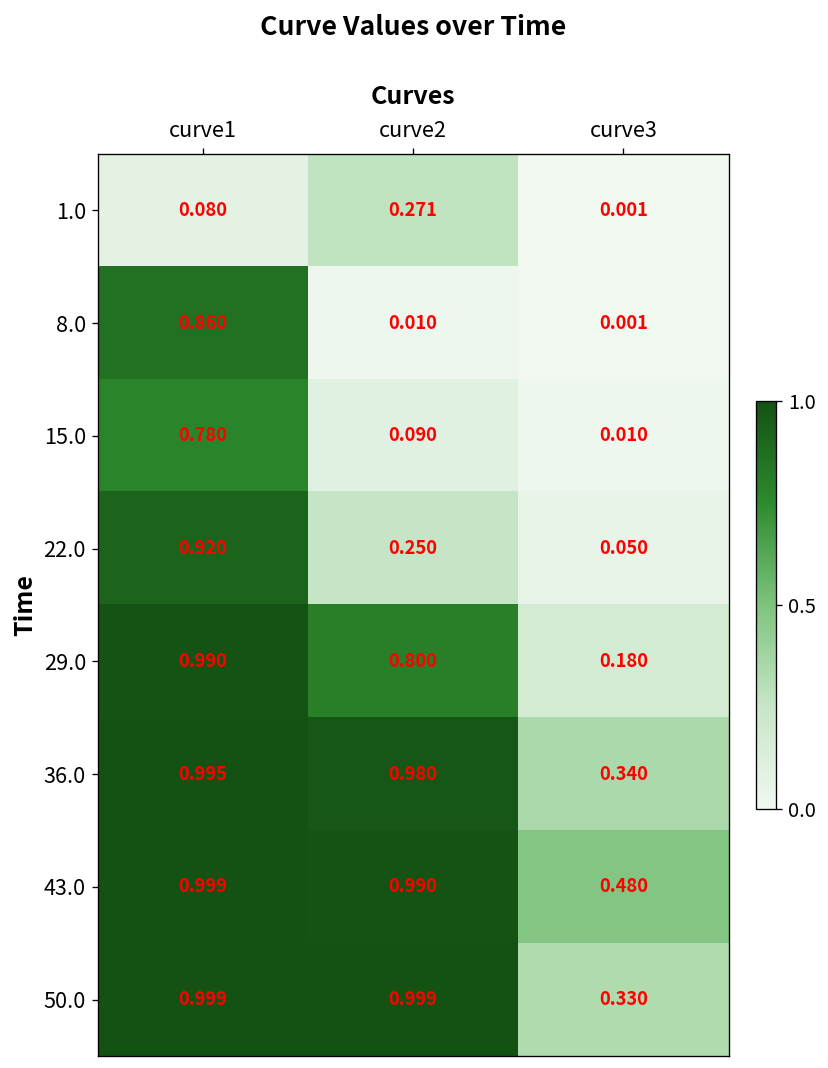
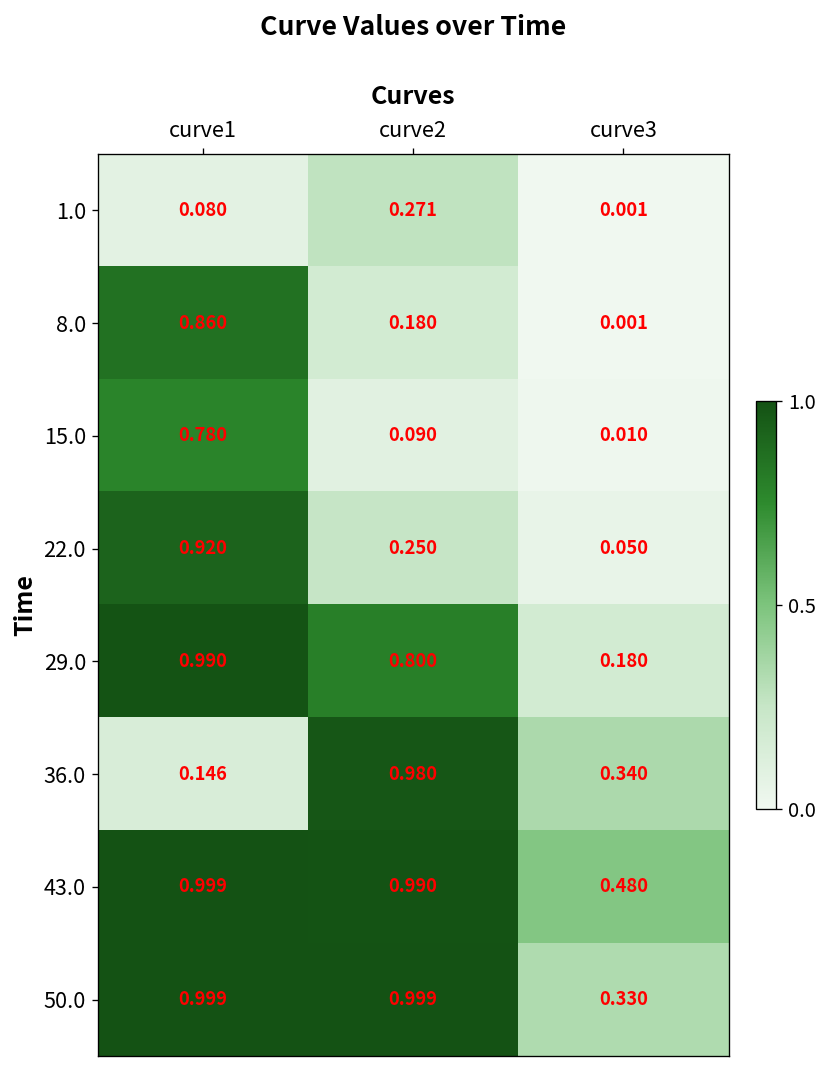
  {
    "1.0": {
      "curve1": 0.080,
      "curve2": 0.271,
      "curve3": 0.001
    },
    "8.0": {
      "curve1": 0.860,
-     "curve2": 0.010,
+     "curve2": 0.180,
      "curve3": 0.001
    },
    "15.0": {
      "curve1": 0.780,
      "curve2": 0.090,
      "curve3": 0.010
    },
    "22.0": {
      "curve1": 0.920,
      "curve2": 0.250,
      "curve3": 0.050
    },
    "29.0": {
      "curve1": 0.990,
      "curve2": 0.800,
      "curve3": 0.180
    },
    "36.0": {
-     "curve1": 0.995,
+     "curve1": 0.146,
      "curve2": 0.980,
      "curve3": 0.340
    },
    "43.0": {
      "curve1": 0.999,
      "curve2": 0.990,
      "curve3": 0.480
    },
    "50.0": {
      "curve1": 0.999,
      "curve2": 0.999,
      "curve3": 0.330
    }
  }
